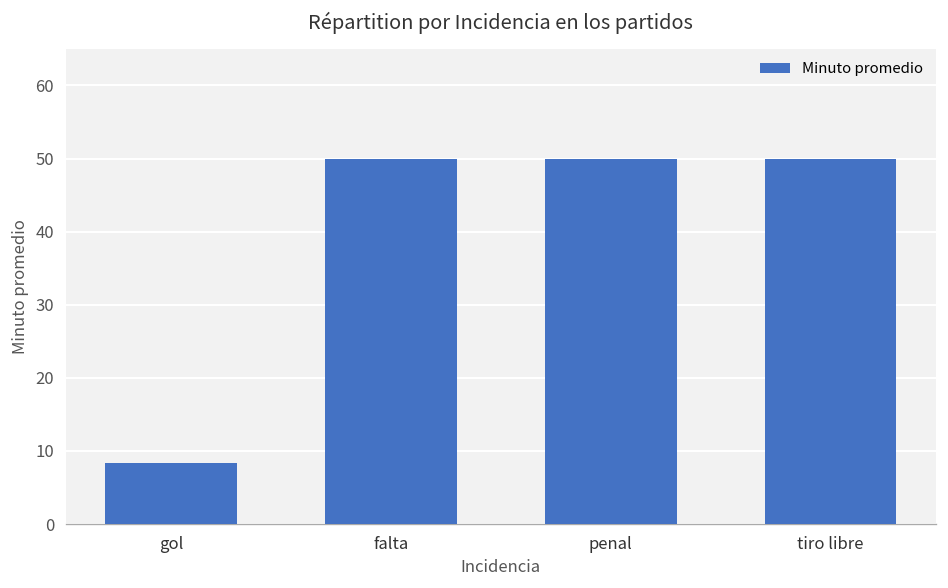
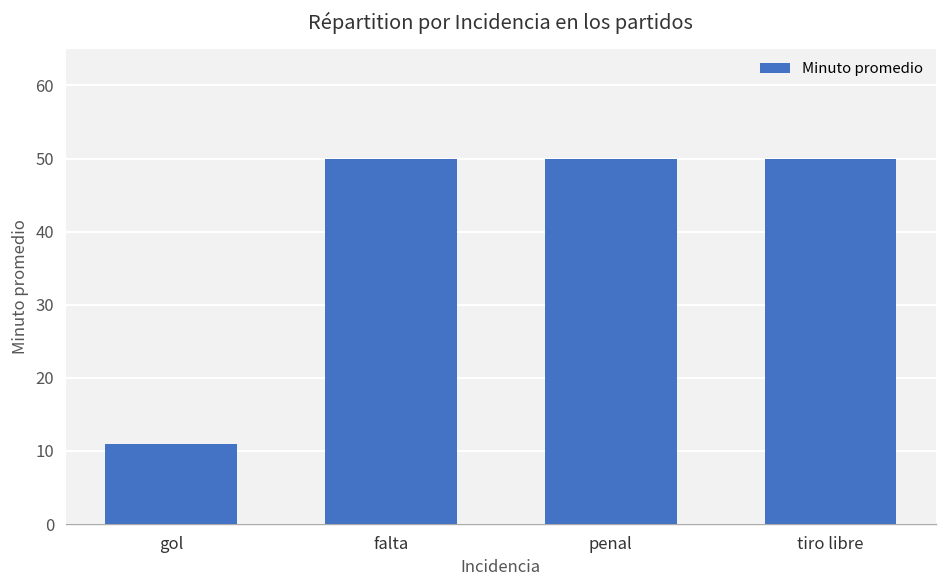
  {
-   "gol": 8,
+   "gol": 11,
    "falta": 50,
    "penal": 50,
    "tiro libre": 50
  }
